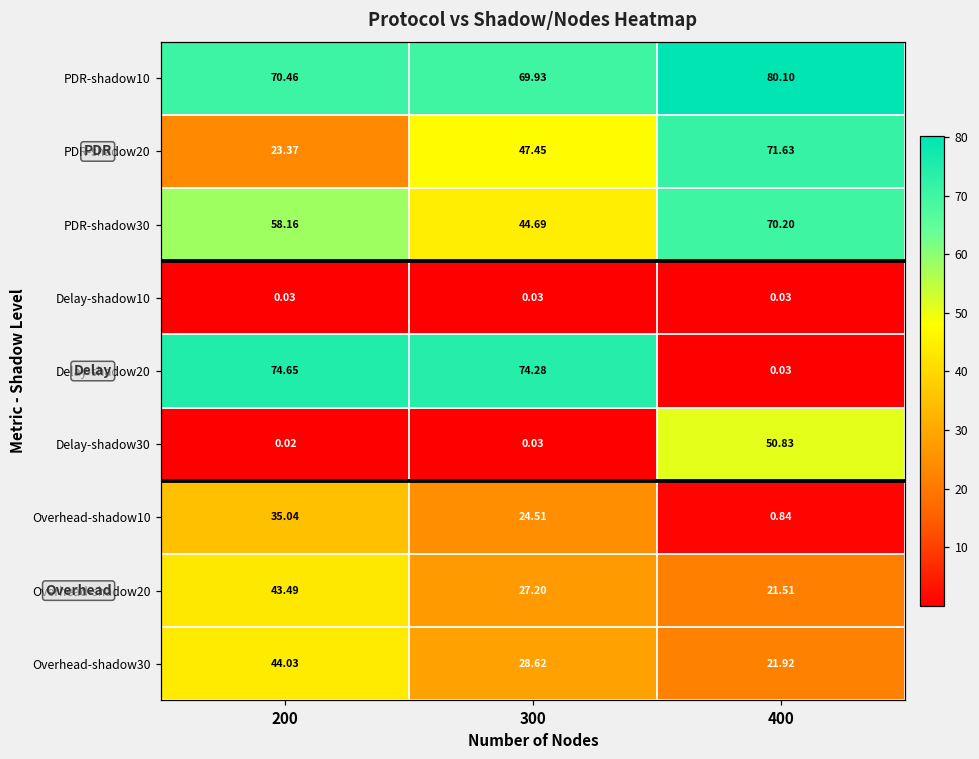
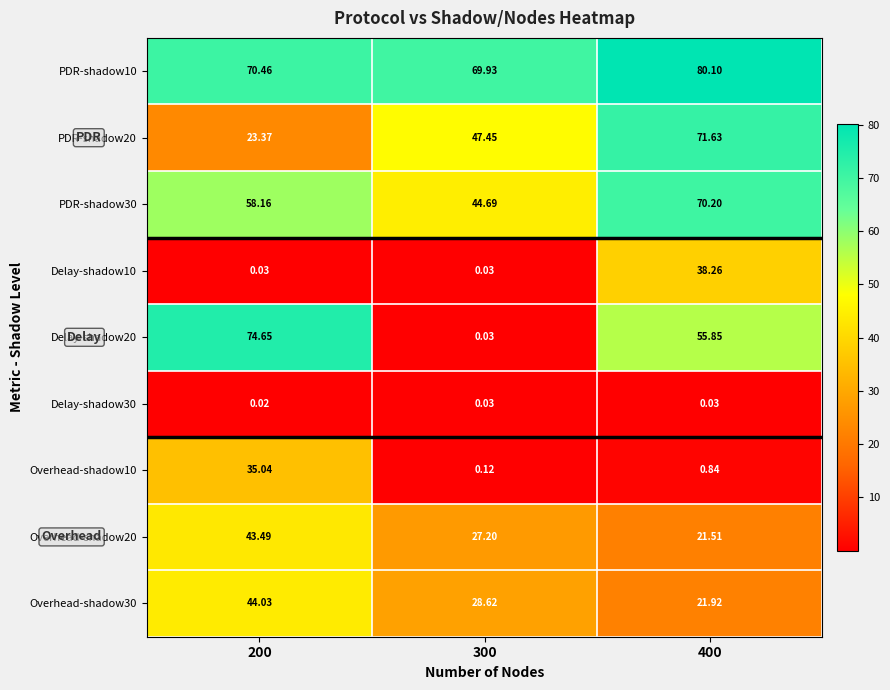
  {
    "PDR-shadow10": {
      "200": 70.46,
      "300": 69.93,
      "400": 80.10
    },
    "PDR-shadow20": {
      "200": 23.37,
      "300": 47.45,
      "400": 71.63
    },
    "PDR-shadow30": {
      "200": 58.16,
      "300": 44.69,
      "400": 70.20
    },
    "Delay-shadow10": {
      "200": 0.03,
      "300": 0.03,
-     "400": 0.03
+     "400": 38.26
    },
    "Delay-shadow20": {
      "200": 74.65,
-     "300": 74.28,
-     "400": 0.03
+     "300": 0.03,
+     "400": 55.85
    },
    "Delay-shadow30": {
      "200": 0.02,
      "300": 0.03,
-     "400": 50.83
+     "400": 0.03
    },
    "Overhead-shadow10": {
      "200": 35.04,
-     "300": 24.51,
+     "300": 0.12,
      "400": 0.84
    },
    "Overhead-shadow20": {
      "200": 43.49,
      "300": 27.20,
      "400": 21.51
    },
    "Overhead-shadow30": {
      "200": 44.03,
      "300": 28.62,
      "400": 21.92
    }
  }
